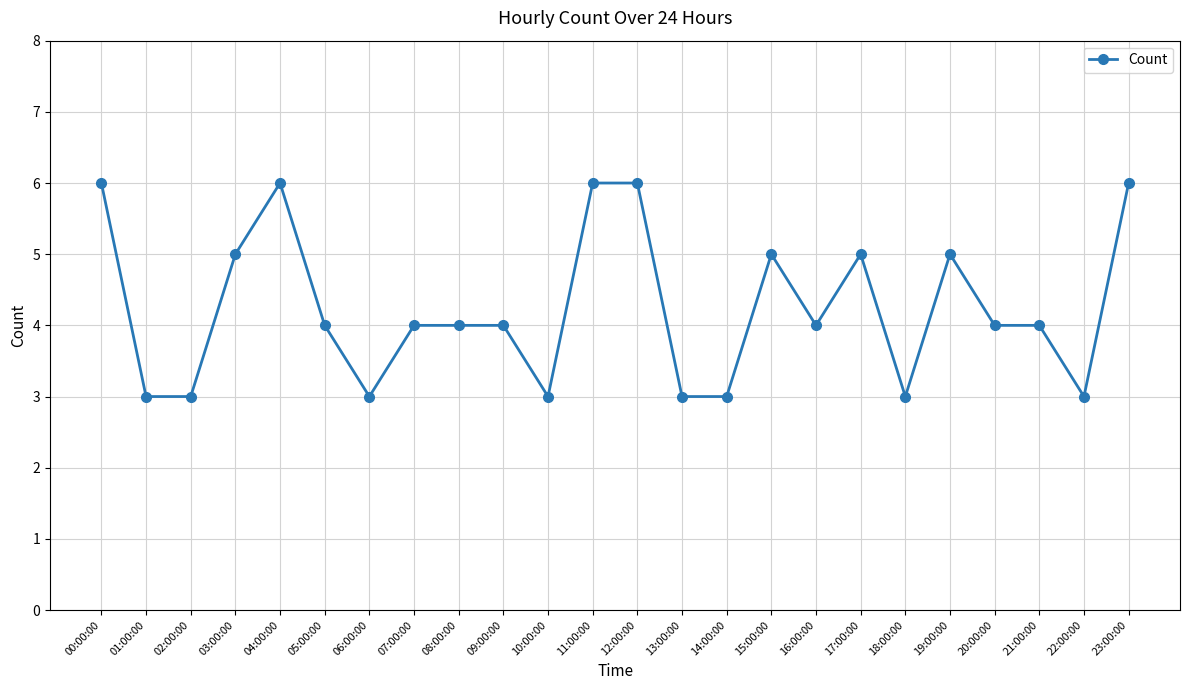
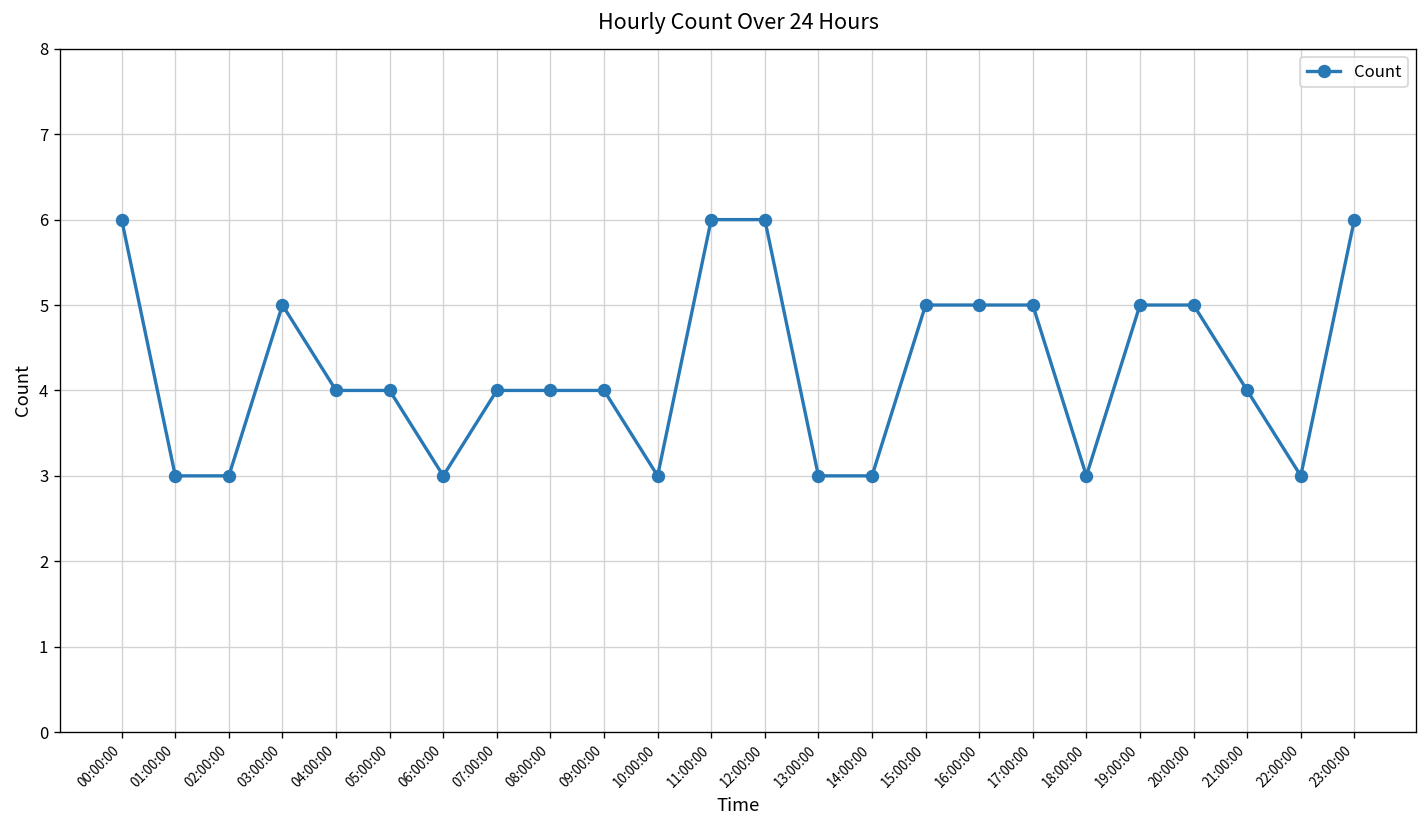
  {
    "00:00:00": 6,
    "01:00:00": 3,
    "02:00:00": 3,
    "03:00:00": 5,
-   "04:00:00": 6,
+   "04:00:00": 4,
    "05:00:00": 4,
    "06:00:00": 3,
    "07:00:00": 4,
    "08:00:00": 4,
    "09:00:00": 4,
    "10:00:00": 3,
    "11:00:00": 6,
    "12:00:00": 6,
    "13:00:00": 3,
    "14:00:00": 3,
    "15:00:00": 5,
-   "16:00:00": 4,
+   "16:00:00": 5,
    "17:00:00": 5,
    "18:00:00": 3,
    "19:00:00": 5,
-   "20:00:00": 4,
+   "20:00:00": 5,
    "21:00:00": 4,
    "22:00:00": 3,
    "23:00:00": 6
  }
